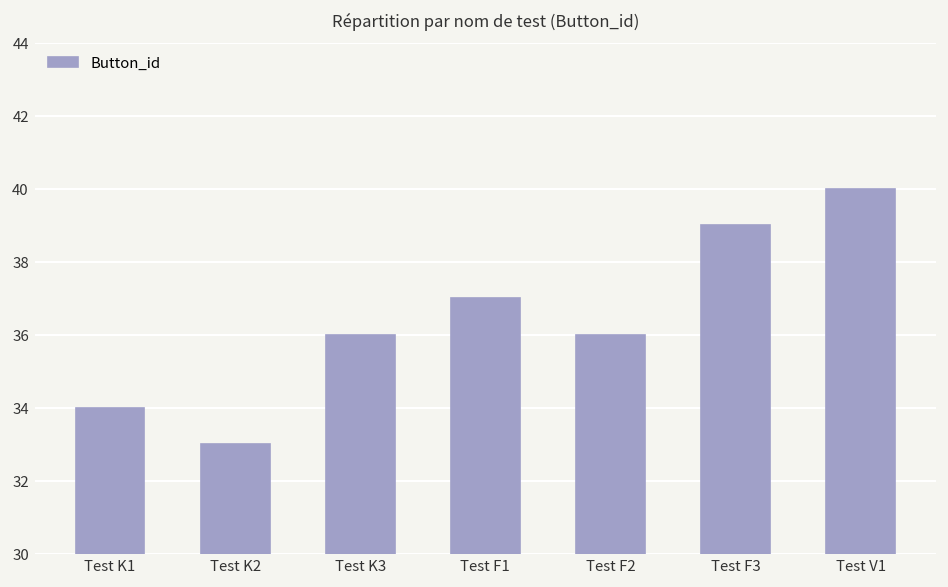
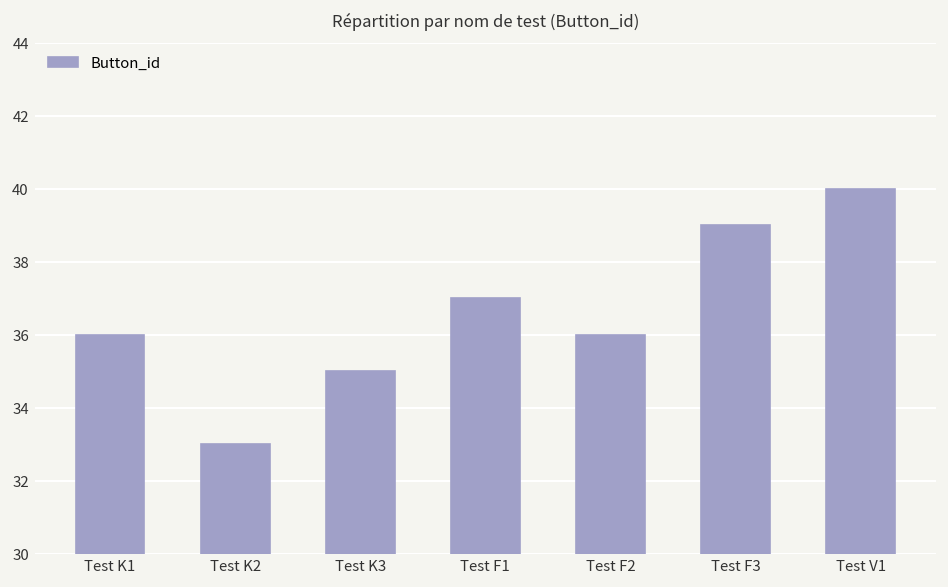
  {
-   "Test K1": 34,
+   "Test K1": 36,
    "Test K2": 33,
-   "Test K3": 36,
+   "Test K3": 35,
    "Test F1": 37,
    "Test F2": 36,
    "Test F3": 39,
    "Test V1": 40
  }
